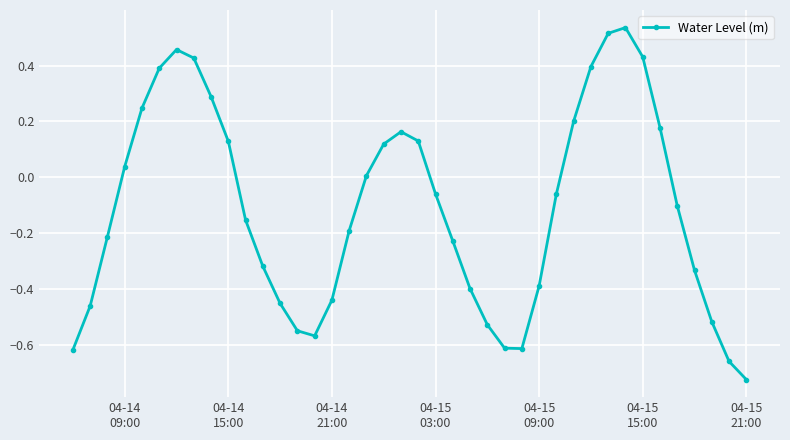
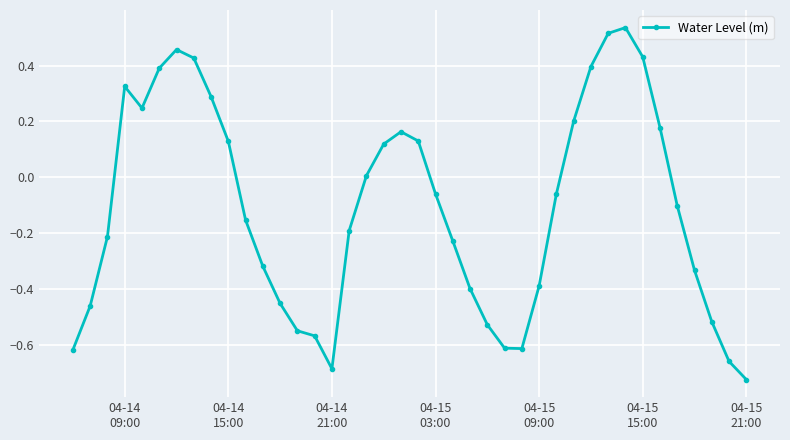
  {
-   "04-14 09:00": 0.04,
+   "04-14 09:00": 0.33,
    "04-14 15:00": 0.13,
-   "04-14 21:00": -0.44,
+   "04-14 21:00": -0.68,
    "04-15 03:00": -0.06,
    "04-15 09:00": -0.39,
    "04-15 15:00": 0.43,
    "04-15 21:00": -0.72
  }
